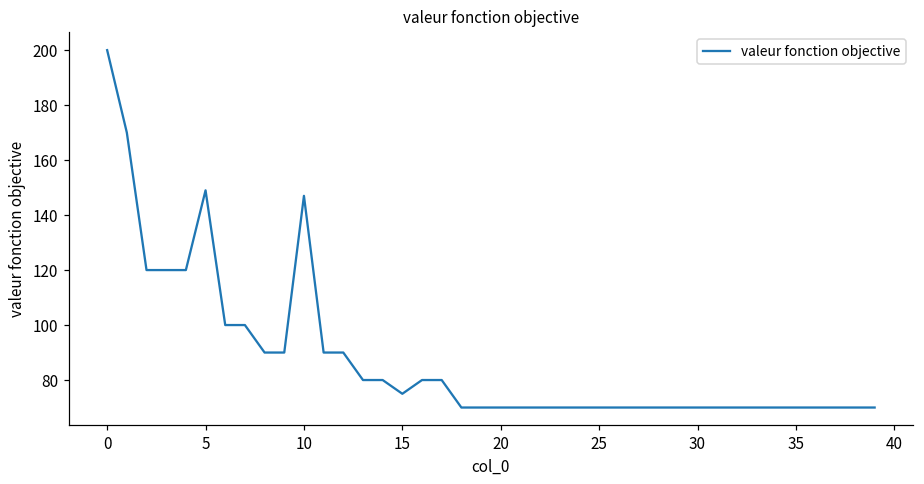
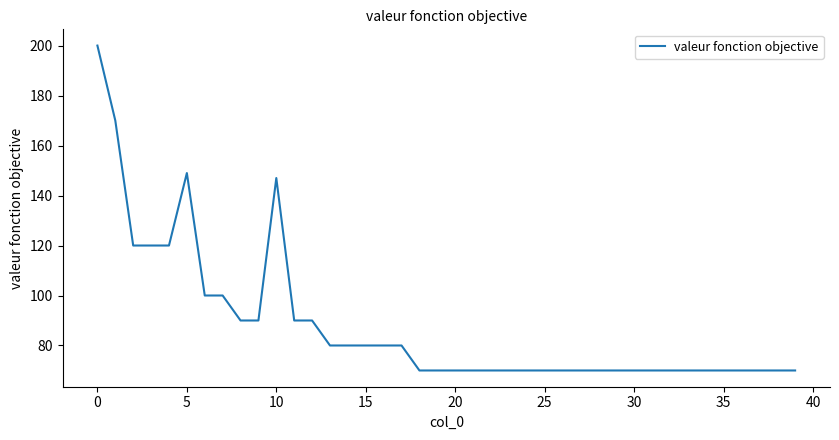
  {
    "0": 200,
    "5": 149,
    "10": 147,
-   "15": 75,
+   "15": 80,
    "20": 70,
    "25": 70,
    "30": 70,
    "35": 70
  }
